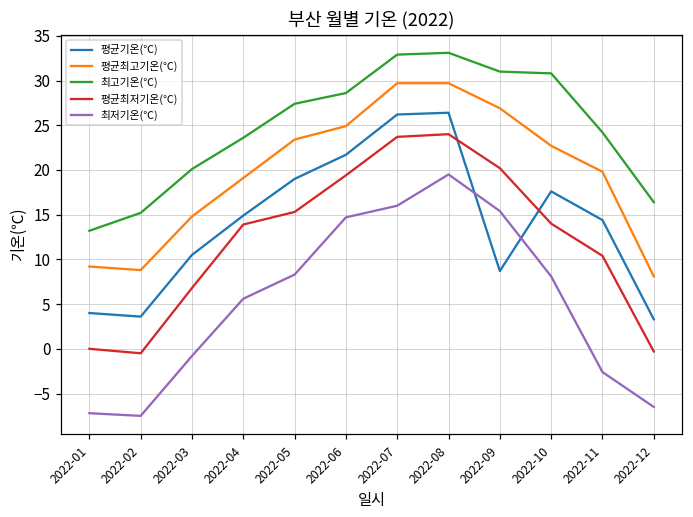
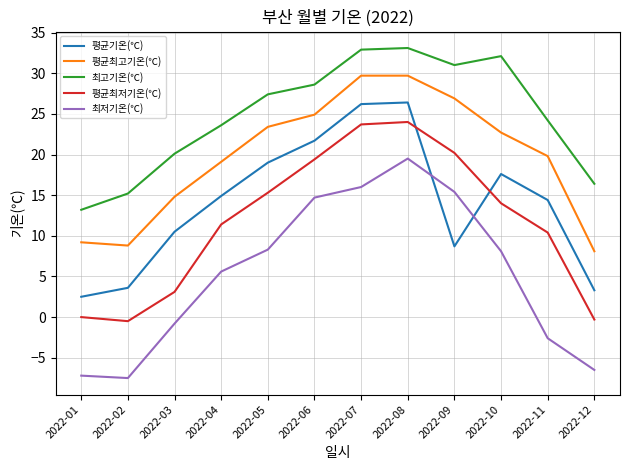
  {
    "평균기온(℃)": {
-     "2022-01": 4,
+     "2022-01": 3,
      "2022-02": 4,
      "2022-03": 11,
      "2022-04": 15,
      "2022-05": 19,
      "2022-06": 22,
      "2022-07": 26,
      "2022-08": 26,
      "2022-09": 9,
      "2022-10": 18,
      "2022-11": 14,
      "2022-12": 3
    },
    "평균최고기온(℃)": {
      "2022-01": 9,
      "2022-02": 9,
      "2022-03": 15,
      "2022-04": 19,
      "2022-05": 23,
      "2022-06": 25,
      "2022-07": 30,
      "2022-08": 30,
      "2022-09": 27,
      "2022-10": 23,
      "2022-11": 20,
      "2022-12": 8
    },
    "최고기온(℃)": {
      "2022-01": 13,
      "2022-02": 15,
      "2022-03": 20,
      "2022-04": 24,
      "2022-05": 27,
      "2022-06": 29,
      "2022-07": 33,
      "2022-08": 33,
      "2022-09": 31,
-     "2022-10": 31,
+     "2022-10": 32,
      "2022-11": 24,
      "2022-12": 16
    },
    "평균최저기온(℃)": {
      "2022-01": 0,
      "2022-02": -1,
-     "2022-03": 7,
-     "2022-04": 14,
+     "2022-03": 3,
+     "2022-04": 11,
      "2022-05": 15,
      "2022-06": 19,
      "2022-07": 24,
      "2022-08": 24,
      "2022-09": 20,
      "2022-10": 14,
      "2022-11": 10,
      "2022-12": 0
    },
    "최저기온(℃)": {
      "2022-01": -7,
      "2022-02": -8,
      "2022-03": -1,
      "2022-04": 6,
      "2022-05": 8,
      "2022-06": 15,
      "2022-07": 16,
      "2022-08": 20,
      "2022-09": 15,
      "2022-10": 8,
      "2022-11": -3,
      "2022-12": -7
    }
  }
